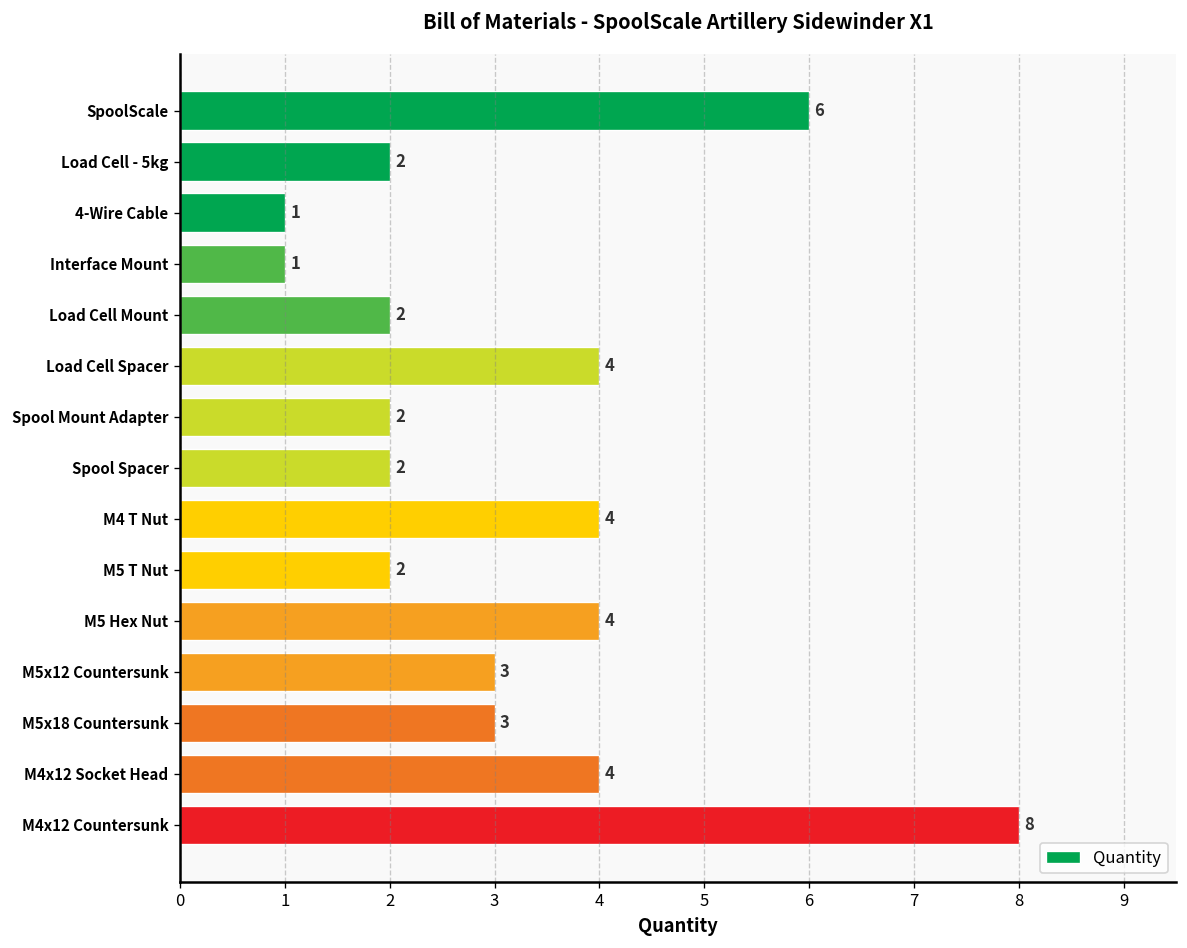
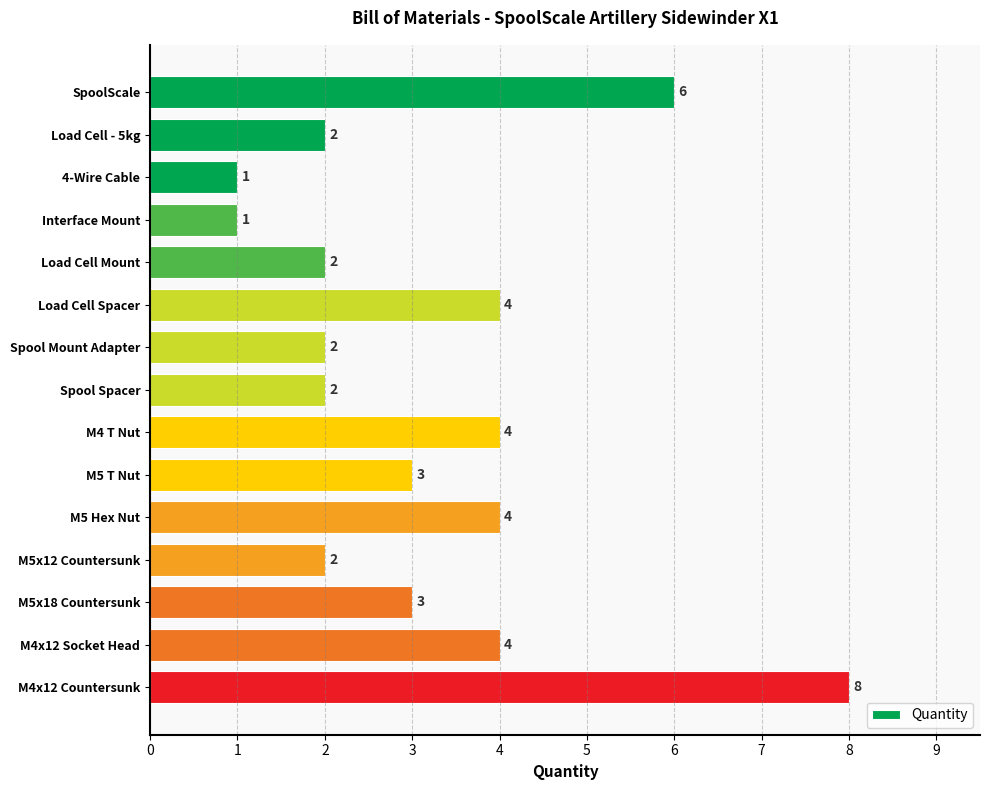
  {
    "SpoolScale": 6,
    "Load Cell - 5kg": 2,
    "4-Wire Cable": 1,
    "Interface Mount": 1,
    "Load Cell Mount": 2,
    "Load Cell Spacer": 4,
    "Spool Mount Adapter": 2,
    "Spool Spacer": 2,
    "M4 T Nut": 4,
-   "M5 T Nut": 2,
+   "M5 T Nut": 3,
    "M5 Hex Nut": 4,
-   "M5x12 Countersunk": 3,
+   "M5x12 Countersunk": 2,
    "M5x18 Countersunk": 3,
    "M4x12 Socket Head": 4,
    "M4x12 Countersunk": 8
  }
